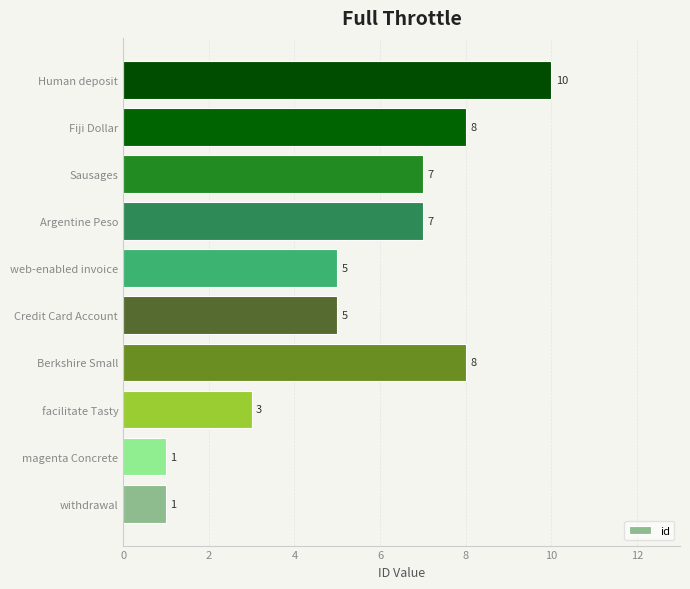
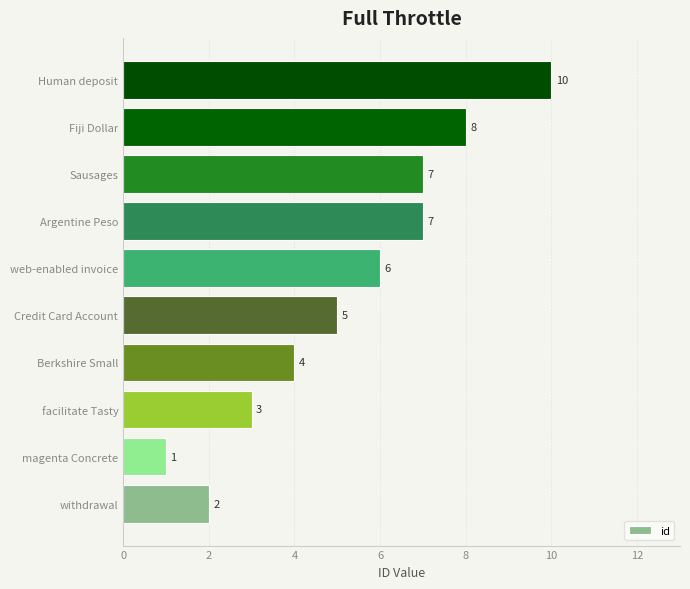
  {
    "Human deposit": 10,
    "Fiji Dollar": 8,
    "Sausages": 7,
    "Argentine Peso": 7,
-   "web-enabled invoice": 5,
+   "web-enabled invoice": 6,
    "Credit Card Account": 5,
-   "Berkshire Small": 8,
+   "Berkshire Small": 4,
    "facilitate Tasty": 3,
    "magenta Concrete": 1,
-   "withdrawal": 1
+   "withdrawal": 2
  }
